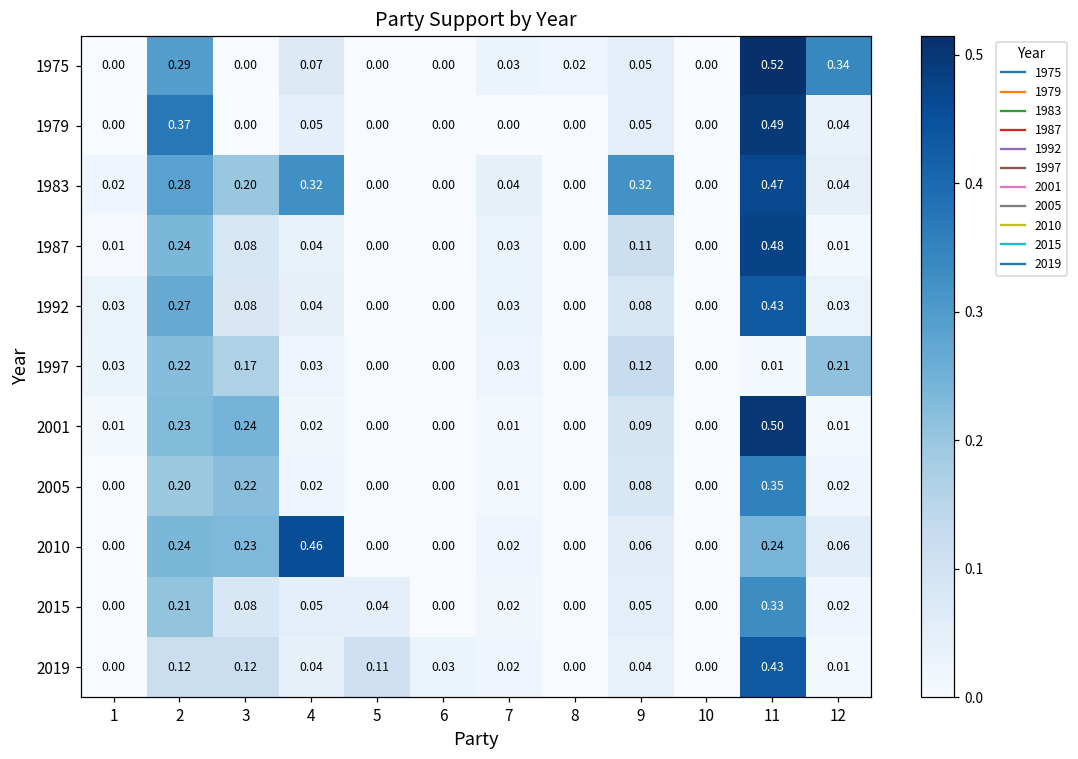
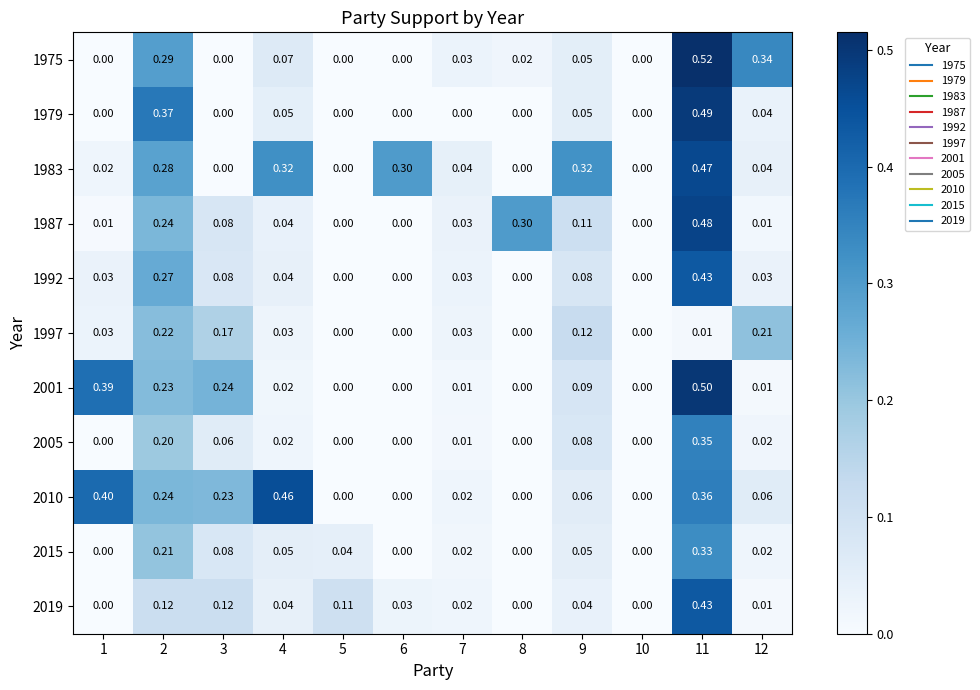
  {
    "1975": {
      "1": 0.00,
      "2": 0.29,
      "3": 0.00,
      "4": 0.07,
      "5": 0.00,
      "6": 0.00,
      "7": 0.03,
      "8": 0.02,
      "9": 0.05,
      "10": 0.00,
      "11": 0.52,
      "12": 0.34
    },
    "1979": {
      "1": 0.00,
      "2": 0.37,
      "3": 0.00,
      "4": 0.05,
      "5": 0.00,
      "6": 0.00,
      "7": 0.00,
      "8": 0.00,
      "9": 0.05,
      "10": 0.00,
      "11": 0.49,
      "12": 0.04
    },
    "1983": {
      "1": 0.02,
      "2": 0.28,
-     "3": 0.20,
+     "3": 0.00,
      "4": 0.32,
      "5": 0.00,
-     "6": 0.00,
+     "6": 0.30,
      "7": 0.04,
      "8": 0.00,
      "9": 0.32,
      "10": 0.00,
      "11": 0.47,
      "12": 0.04
    },
    "1987": {
      "1": 0.01,
      "2": 0.24,
      "3": 0.08,
      "4": 0.04,
      "5": 0.00,
      "6": 0.00,
      "7": 0.03,
-     "8": 0.00,
+     "8": 0.30,
      "9": 0.11,
      "10": 0.00,
      "11": 0.48,
      "12": 0.01
    },
    "1992": {
      "1": 0.03,
      "2": 0.27,
      "3": 0.08,
      "4": 0.04,
      "5": 0.00,
      "6": 0.00,
      "7": 0.03,
      "8": 0.00,
      "9": 0.08,
      "10": 0.00,
      "11": 0.43,
      "12": 0.03
    },
    "1997": {
      "1": 0.03,
      "2": 0.22,
      "3": 0.17,
      "4": 0.03,
      "5": 0.00,
      "6": 0.00,
      "7": 0.03,
      "8": 0.00,
      "9": 0.12,
      "10": 0.00,
      "11": 0.01,
      "12": 0.21
    },
    "2001": {
-     "1": 0.01,
+     "1": 0.39,
      "2": 0.23,
      "3": 0.24,
      "4": 0.02,
      "5": 0.00,
      "6": 0.00,
      "7": 0.01,
      "8": 0.00,
      "9": 0.09,
      "10": 0.00,
      "11": 0.50,
      "12": 0.01
    },
    "2005": {
      "1": 0.00,
      "2": 0.20,
-     "3": 0.22,
+     "3": 0.06,
      "4": 0.02,
      "5": 0.00,
      "6": 0.00,
      "7": 0.01,
      "8": 0.00,
      "9": 0.08,
      "10": 0.00,
      "11": 0.35,
      "12": 0.02
    },
    "2010": {
-     "1": 0.00,
+     "1": 0.40,
      "2": 0.24,
      "3": 0.23,
      "4": 0.46,
      "5": 0.00,
      "6": 0.00,
      "7": 0.02,
      "8": 0.00,
      "9": 0.06,
      "10": 0.00,
-     "11": 0.24,
+     "11": 0.36,
      "12": 0.06
    },
    "2015": {
      "1": 0.00,
      "2": 0.21,
      "3": 0.08,
      "4": 0.05,
      "5": 0.04,
      "6": 0.00,
      "7": 0.02,
      "8": 0.00,
      "9": 0.05,
      "10": 0.00,
      "11": 0.33,
      "12": 0.02
    },
    "2019": {
      "1": 0.00,
      "2": 0.12,
      "3": 0.12,
      "4": 0.04,
      "5": 0.11,
      "6": 0.03,
      "7": 0.02,
      "8": 0.00,
      "9": 0.04,
      "10": 0.00,
      "11": 0.43,
      "12": 0.01
    }
  }
